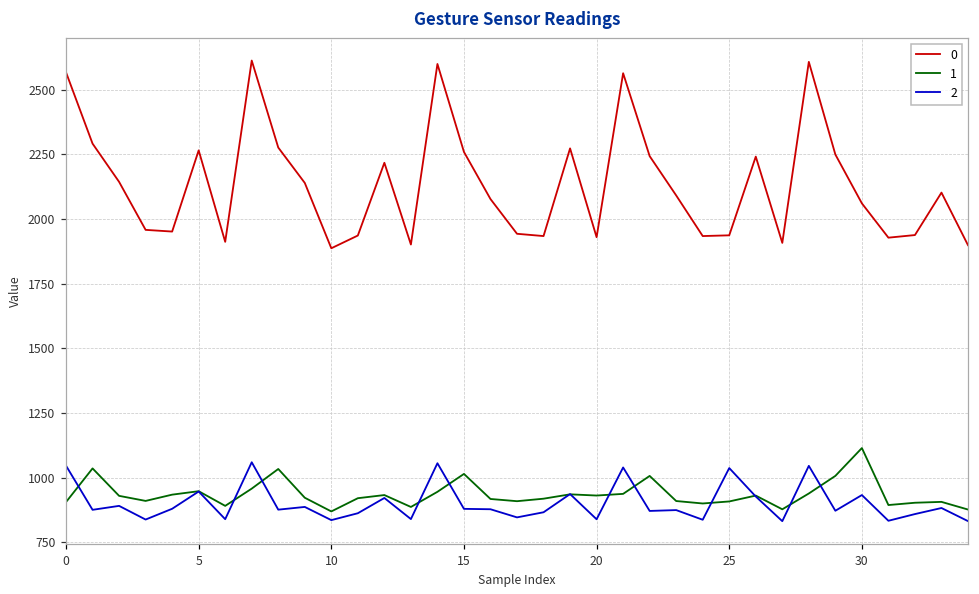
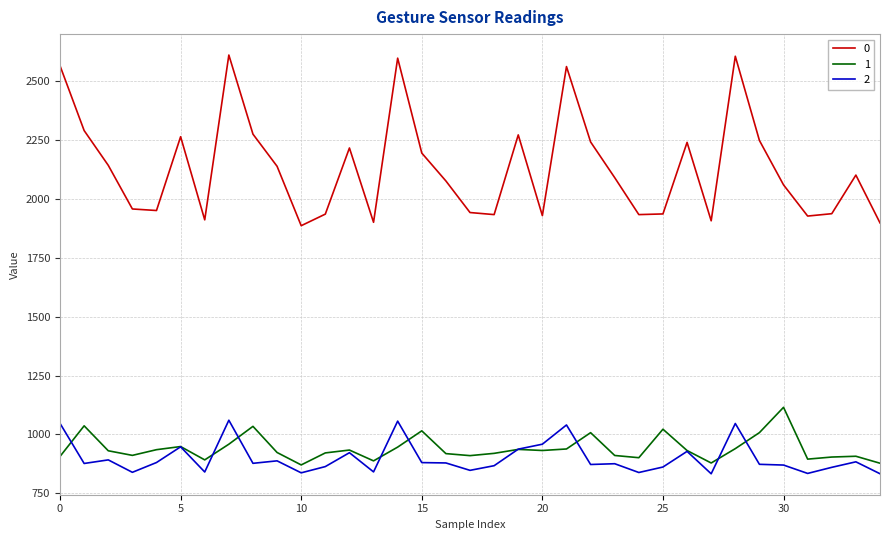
  {
    "0": {
      "0": 2570,
      "5": 2260,
      "10": 1890,
-     "15": 2260,
+     "15": 2200,
      "20": 1930,
      "25": 1940,
      "30": 2060
    },
    "1": {
      "0": 910,
      "10": 870,
      "15": 1010,
      "20": 930,
-     "25": 910,
+     "25": 1020,
      "30": 1110
    },
    "2": {
      "0": 1050,
      "10": 840,
      "15": 880,
-     "20": 840,
-     "25": 1040,
-     "30": 930
+     "20": 960,
+     "25": 860,
+     "30": 870
    }
  }
